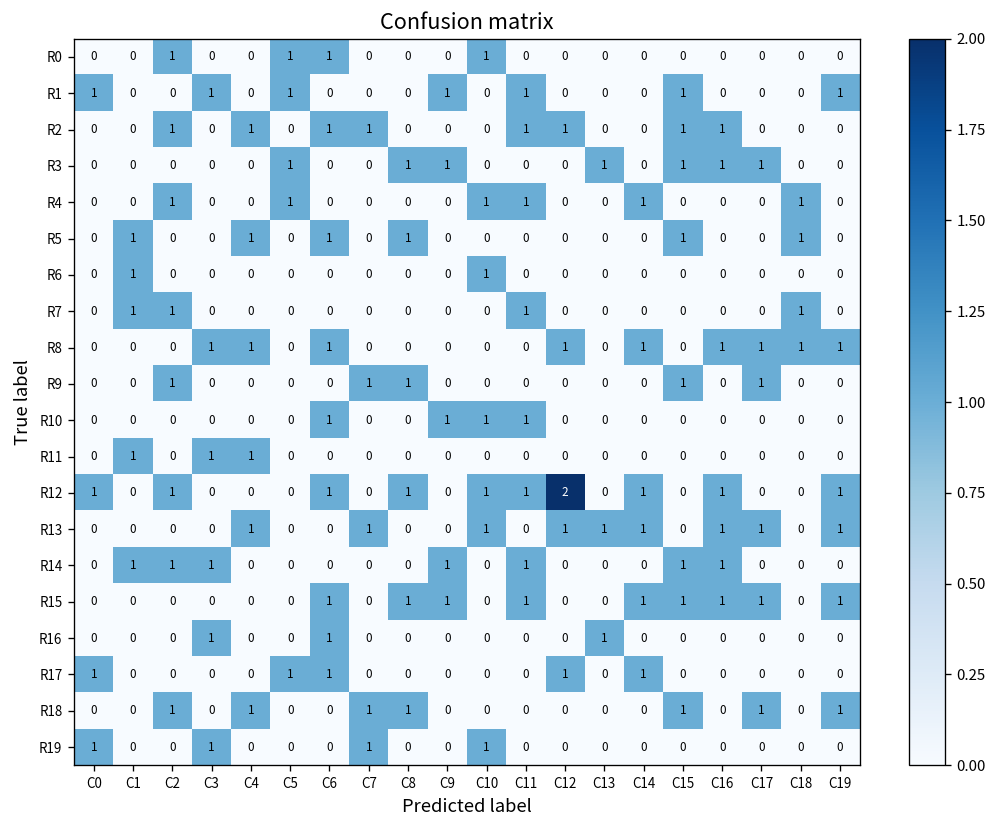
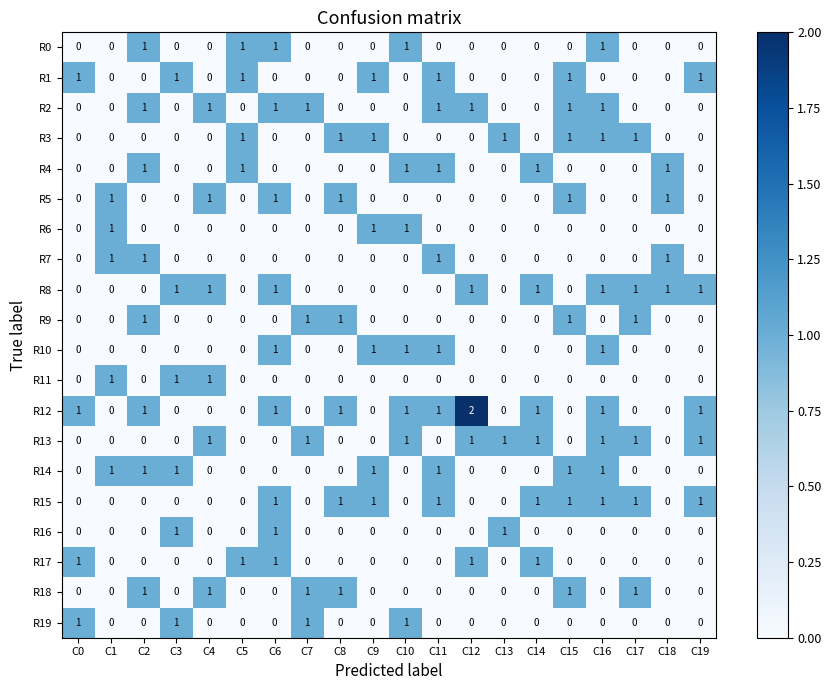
  {
    "R0": {
      "C0": 0,
      "C1": 0,
      "C2": 1,
      "C3": 0,
      "C4": 0,
      "C5": 1,
      "C6": 1,
      "C7": 0,
      "C8": 0,
      "C9": 0,
      "C10": 1,
      "C11": 0,
      "C12": 0,
      "C13": 0,
      "C14": 0,
      "C15": 0,
-     "C16": 0,
+     "C16": 1,
      "C17": 0,
      "C18": 0,
      "C19": 0
    },
    "R6": {
      "C0": 0,
      "C1": 1,
      "C2": 0,
      "C3": 0,
      "C4": 0,
      "C5": 0,
      "C6": 0,
      "C7": 0,
      "C8": 0,
-     "C9": 0,
+     "C9": 1,
      "C10": 1,
      "C11": 0,
      "C12": 0,
      "C13": 0,
      "C14": 0,
      "C15": 0,
      "C16": 0,
      "C17": 0,
      "C18": 0,
      "C19": 0
    },
    "R10": {
      "C0": 0,
      "C1": 0,
      "C2": 0,
      "C3": 0,
      "C4": 0,
      "C5": 0,
      "C6": 1,
      "C7": 0,
      "C8": 0,
      "C9": 1,
      "C10": 1,
      "C11": 1,
      "C12": 0,
      "C13": 0,
      "C14": 0,
      "C15": 0,
-     "C16": 0,
+     "C16": 1,
      "C17": 0,
      "C18": 0,
      "C19": 0
    },
    "R18": {
      "C0": 0,
      "C1": 0,
      "C2": 1,
      "C3": 0,
      "C4": 1,
      "C5": 0,
      "C6": 0,
      "C7": 1,
      "C8": 1,
      "C9": 0,
      "C10": 0,
      "C11": 0,
      "C12": 0,
      "C13": 0,
      "C14": 0,
      "C15": 1,
      "C16": 0,
      "C17": 1,
      "C18": 0,
-     "C19": 1
+     "C19": 0
    }
  }
